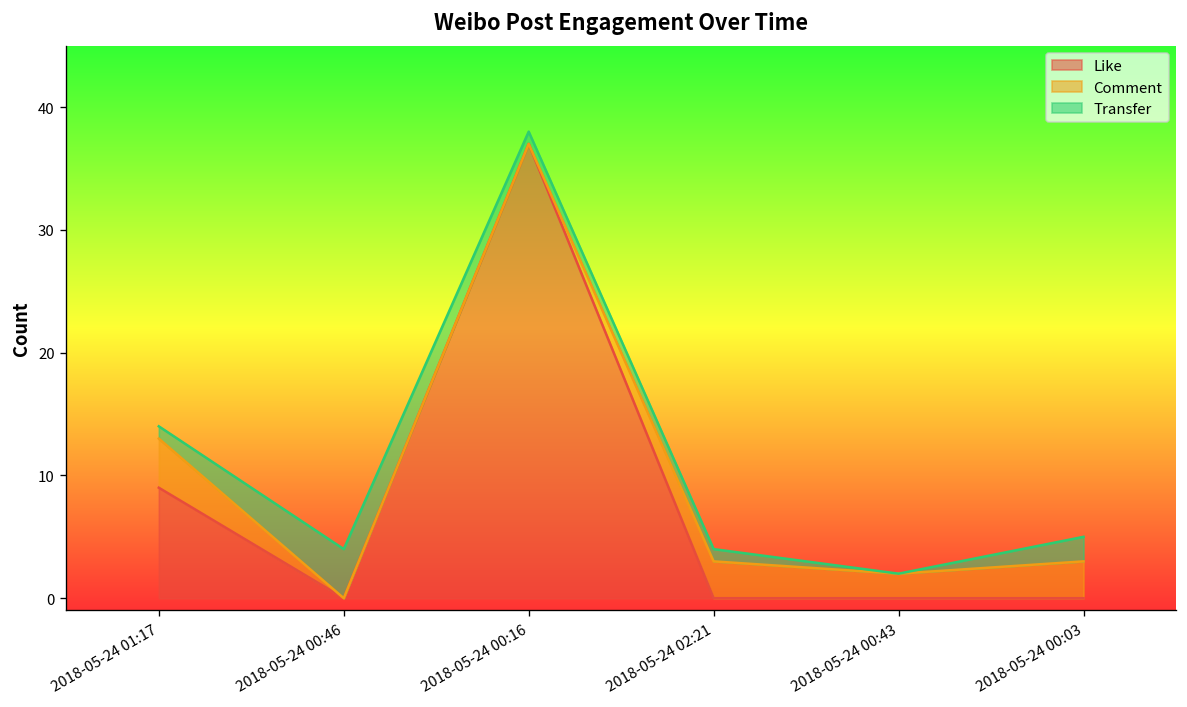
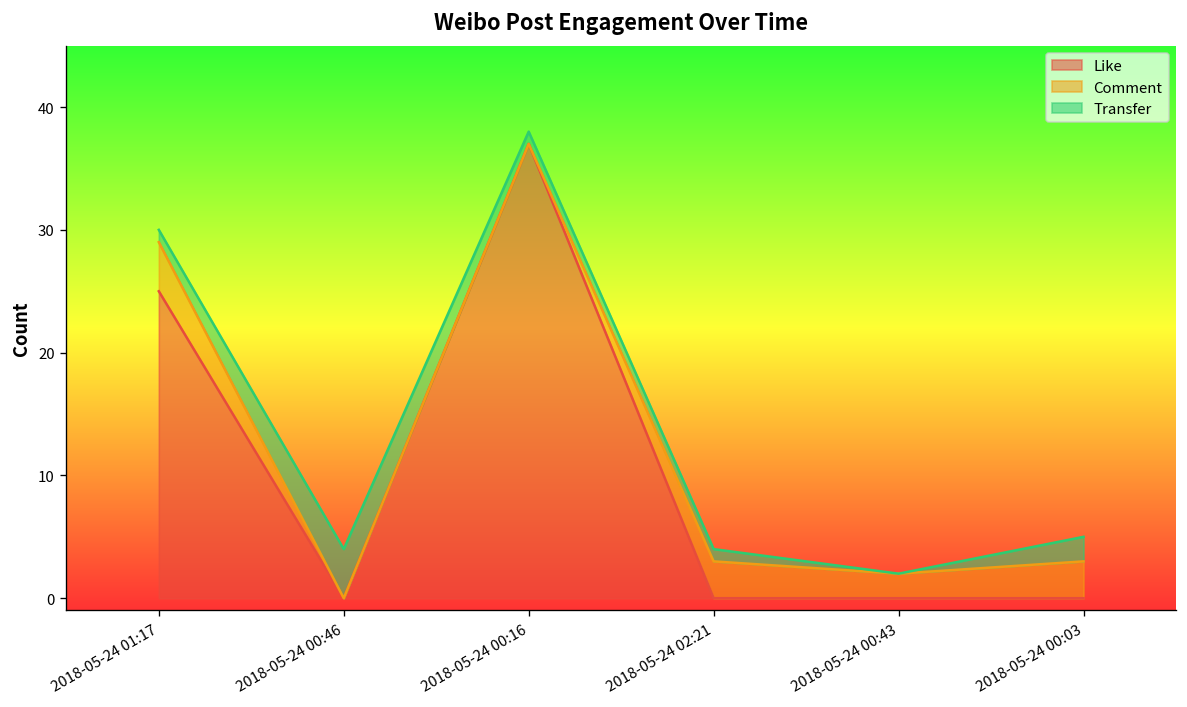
  {
    "Like": {
-     "2018-05-24 01:17": 9,
+     "2018-05-24 01:17": 25,
      "2018-05-24 02:21": 0,
      "2018-05-24 00:43": 0,
      "2018-05-24 00:03": 0
    },
    "Comment": {
      "2018-05-24 01:17": 4,
      "2018-05-24 02:21": 3,
      "2018-05-24 00:03": 3
    },
    "Transfer": {
      "2018-05-24 01:17": 1,
      "2018-05-24 00:46": 4,
      "2018-05-24 00:16": 1,
      "2018-05-24 02:21": 1,
      "2018-05-24 00:03": 2
    }
  }
